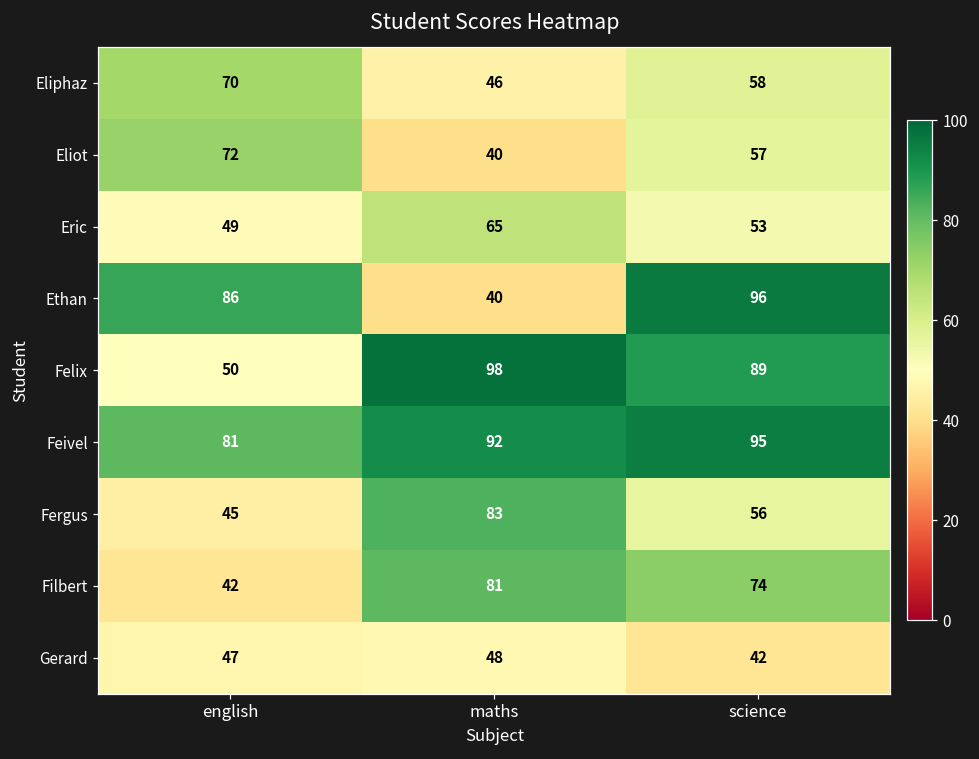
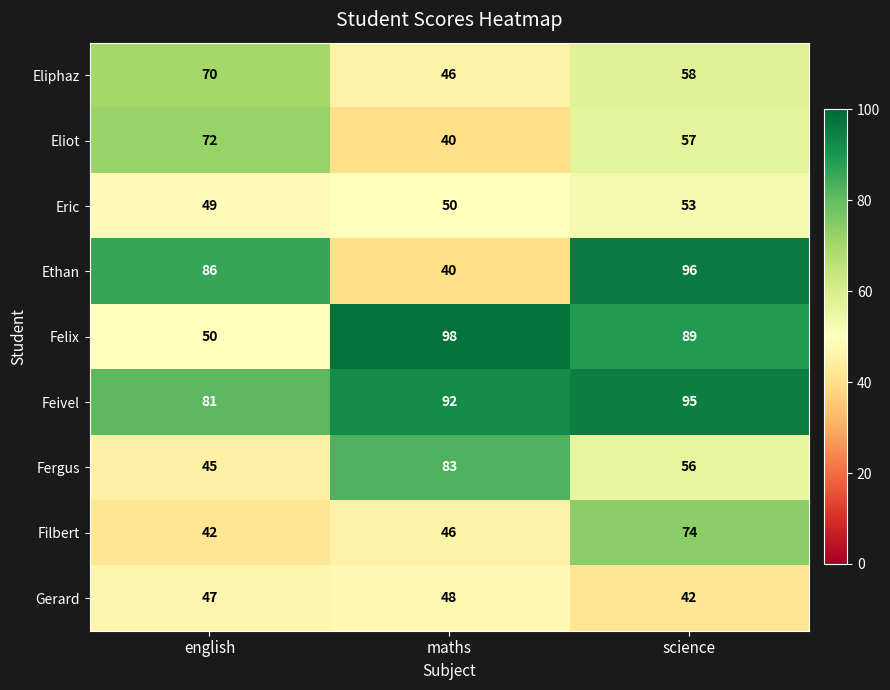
  {
    "Eliphaz": {
      "english": 70,
      "maths": 46,
      "science": 58
    },
    "Eliot": {
      "english": 72,
      "maths": 40,
      "science": 57
    },
    "Eric": {
      "english": 49,
-     "maths": 65,
+     "maths": 50,
      "science": 53
    },
    "Ethan": {
      "english": 86,
      "maths": 40,
      "science": 96
    },
    "Felix": {
      "english": 50,
      "maths": 98,
      "science": 89
    },
    "Feivel": {
      "english": 81,
      "maths": 92,
      "science": 95
    },
    "Fergus": {
      "english": 45,
      "maths": 83,
      "science": 56
    },
    "Filbert": {
      "english": 42,
-     "maths": 81,
+     "maths": 46,
      "science": 74
    },
    "Gerard": {
      "english": 47,
      "maths": 48,
      "science": 42
    }
  }
